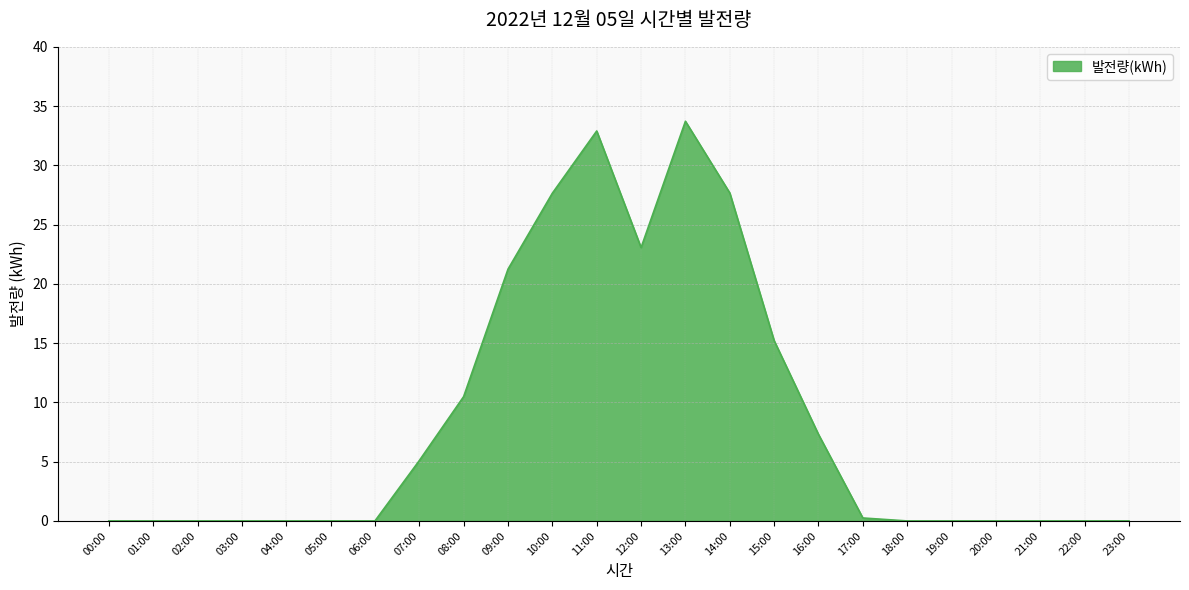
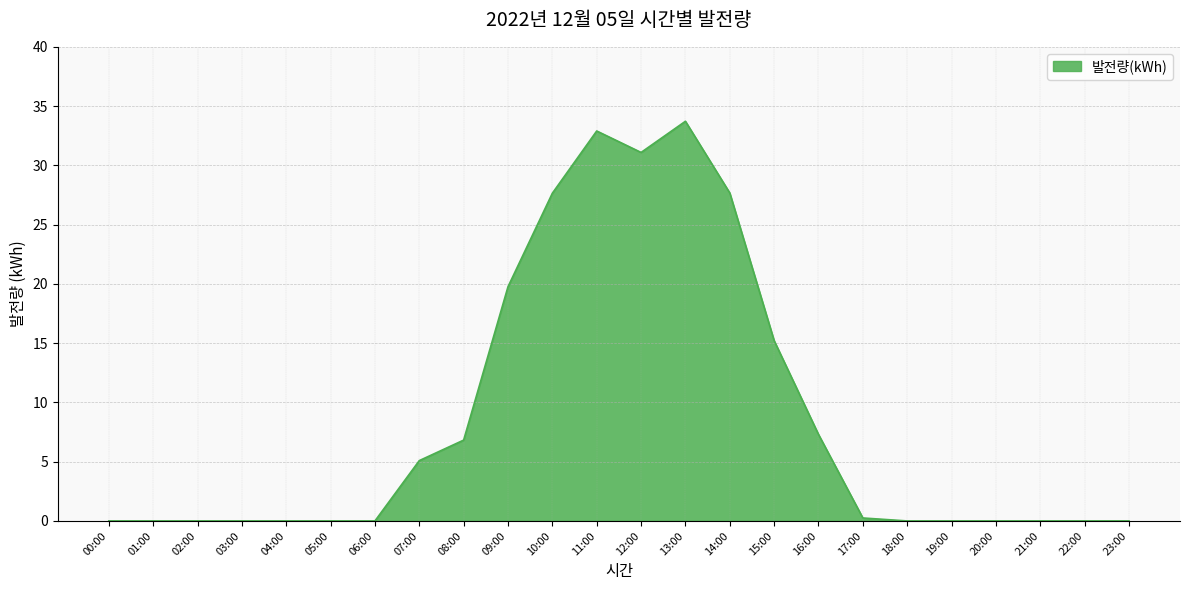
  {
    "00:00": 0.0,
    "01:00": 0.0,
    "02:00": 0.0,
    "03:00": 0.0,
    "04:00": 0.0,
    "05:00": 0.0,
    "06:00": 0.0,
    "07:00": 5.1,
-   "08:00": 10.5,
-   "09:00": 21.2,
+   "08:00": 6.8,
+   "09:00": 19.8,
    "10:00": 27.7,
    "11:00": 32.9,
-   "12:00": 23.1,
+   "12:00": 31.1,
    "13:00": 33.7,
    "14:00": 27.7,
    "15:00": 15.2,
    "16:00": 7.3,
    "17:00": 0.3,
    "18:00": 0.0,
    "19:00": 0.0,
    "20:00": 0.0,
    "21:00": 0.0,
    "22:00": 0.0,
    "23:00": 0.0
  }
